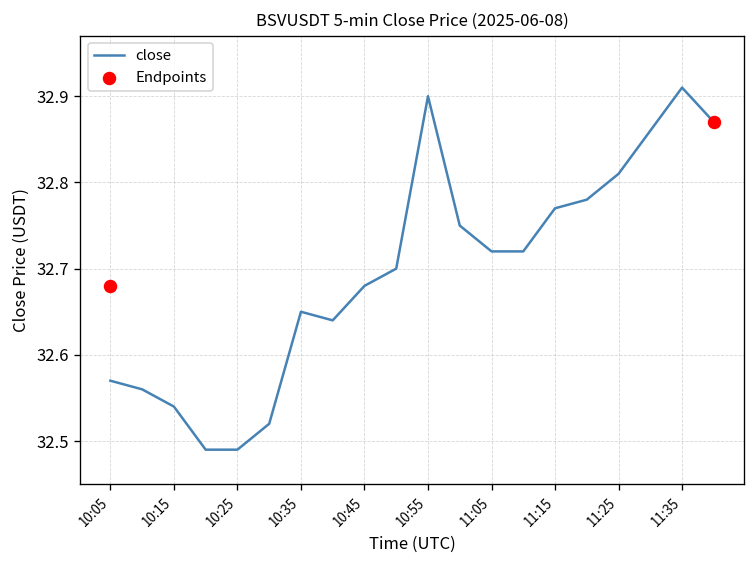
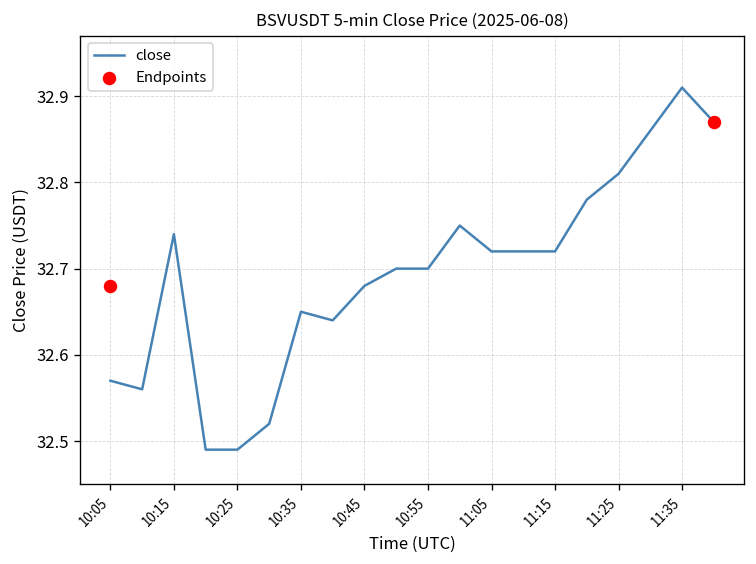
  {
    "close": {
      "10:05": 32.57,
-     "10:15": 32.54,
+     "10:15": 32.74,
      "10:25": 32.49,
      "10:35": 32.65,
      "10:45": 32.68,
-     "10:55": 32.9,
+     "10:55": 32.7,
      "11:05": 32.72,
-     "11:15": 32.77,
+     "11:15": 32.72,
      "11:25": 32.81,
      "11:35": 32.91
    }
  }
